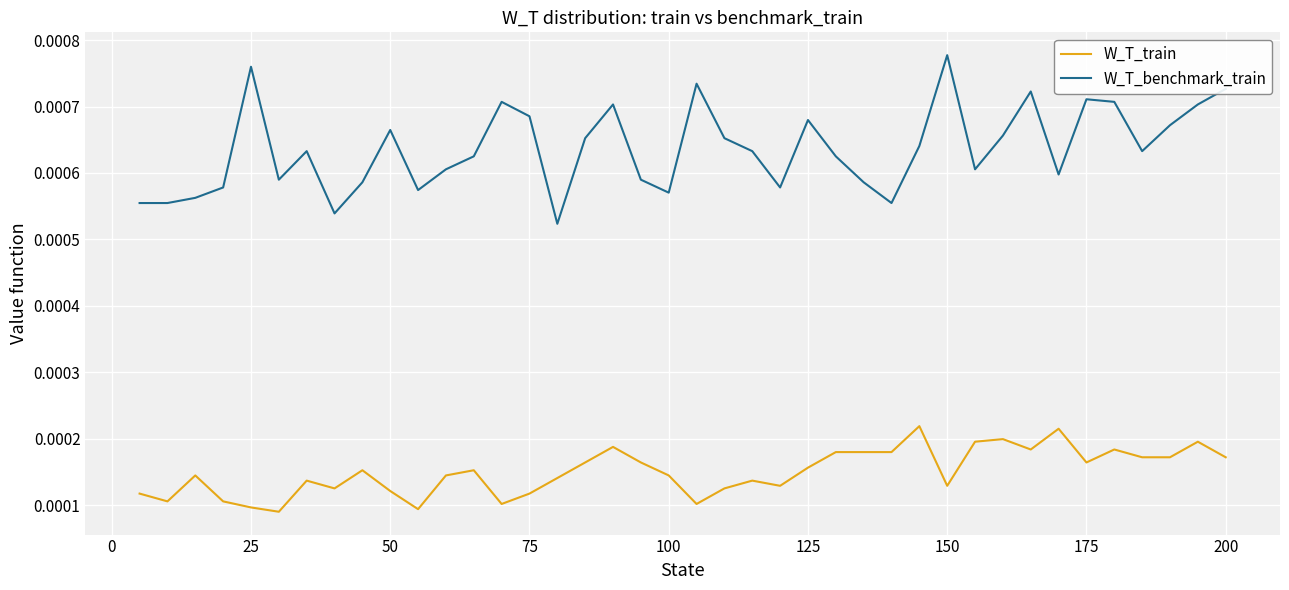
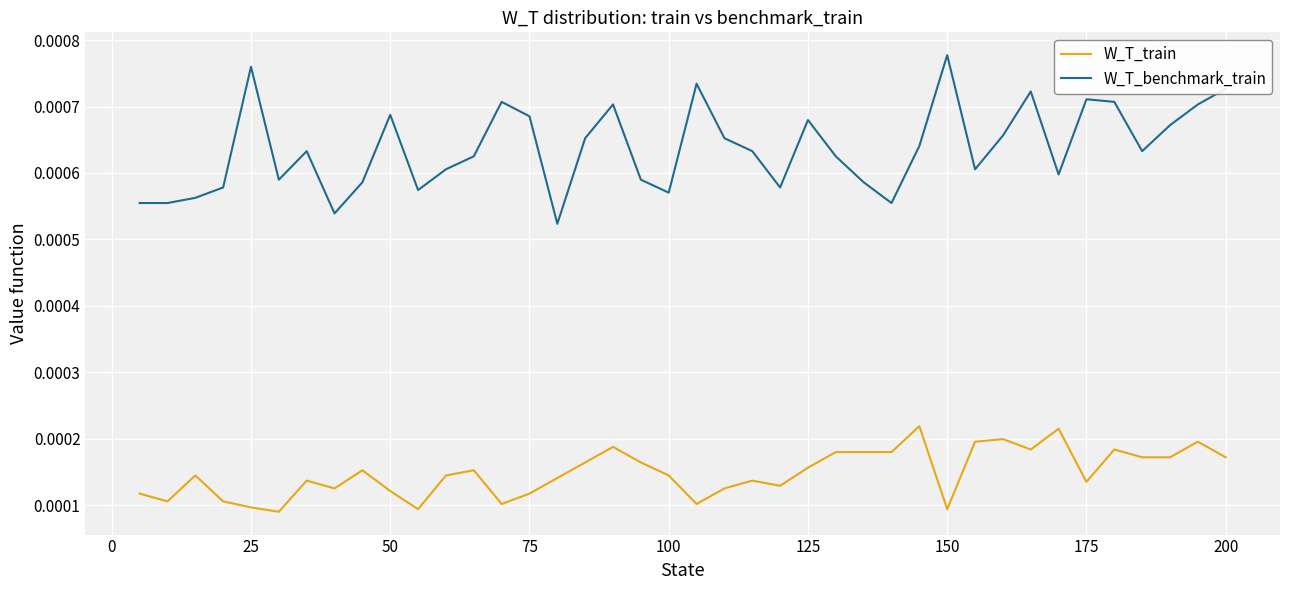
  {
    "W_T_train": {
      "25": 0.00010,
      "50": 0.00012,
      "75": 0.00012,
      "100": 0.00014,
      "125": 0.00016,
-     "150": 0.00013,
-     "175": 0.00016,
+     "150": 0.00009,
+     "175": 0.00013,
      "200": 0.00017
    },
    "W_T_benchmark_train": {
      "25": 0.00076,
-     "50": 0.00066,
+     "50": 0.00069,
      "75": 0.00069,
      "100": 0.00057,
      "125": 0.00068,
      "150": 0.00078,
      "175": 0.00071
    }
  }
